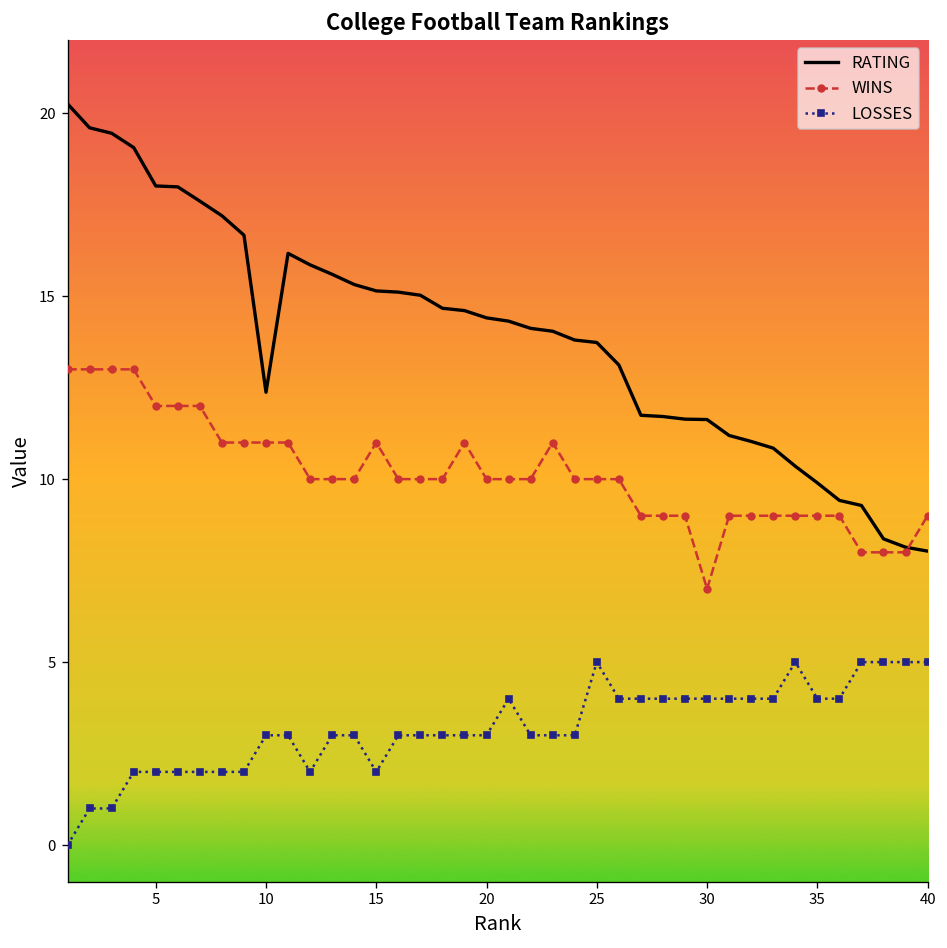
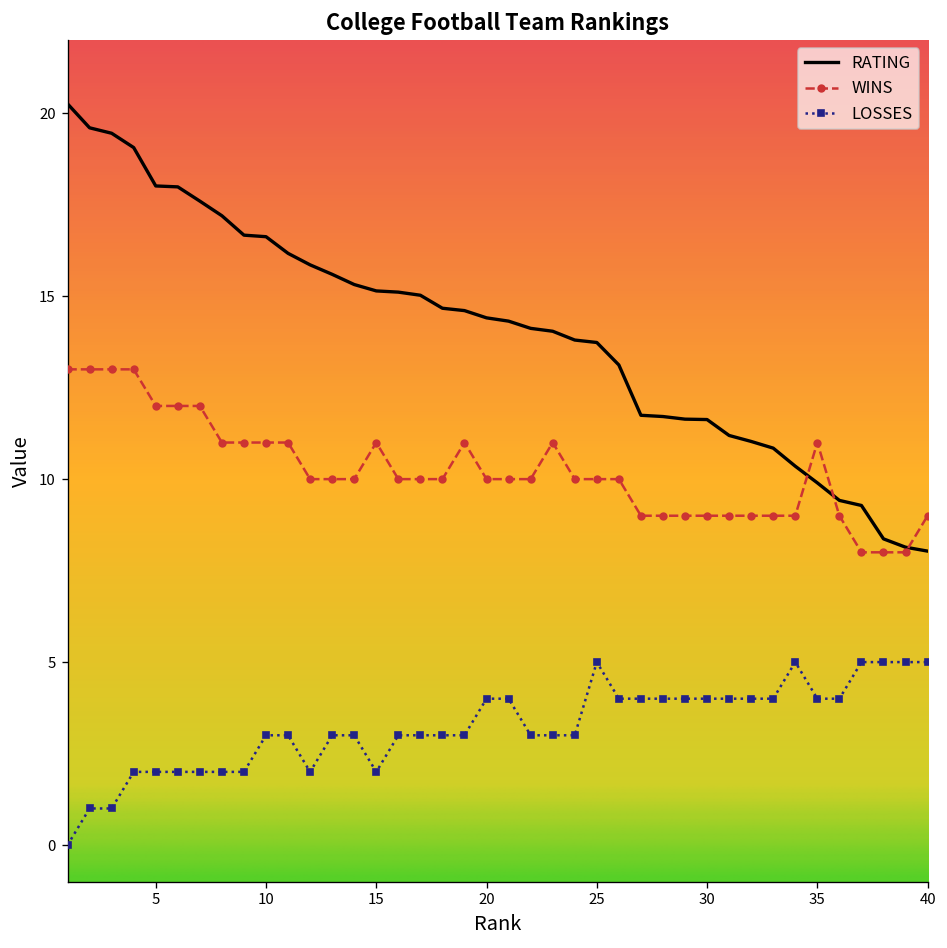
  {
    "RATING": {
      "5": 18.0,
-     "10": 12.4,
+     "10": 16.6,
      "15": 15.1,
      "20": 14.4,
      "25": 13.7,
      "30": 11.6,
      "35": 9.9,
      "40": 8.0
    },
    "WINS": {
      "5": 12,
      "10": 11,
      "15": 11,
      "20": 10,
      "25": 10,
-     "30": 7,
-     "35": 9,
+     "30": 9,
+     "35": 11,
      "40": 9
    },
    "LOSSES": {
      "5": 2,
      "10": 3,
      "15": 2,
-     "20": 3,
+     "20": 4,
      "25": 5,
      "30": 4,
      "35": 4,
      "40": 5
    }
  }
